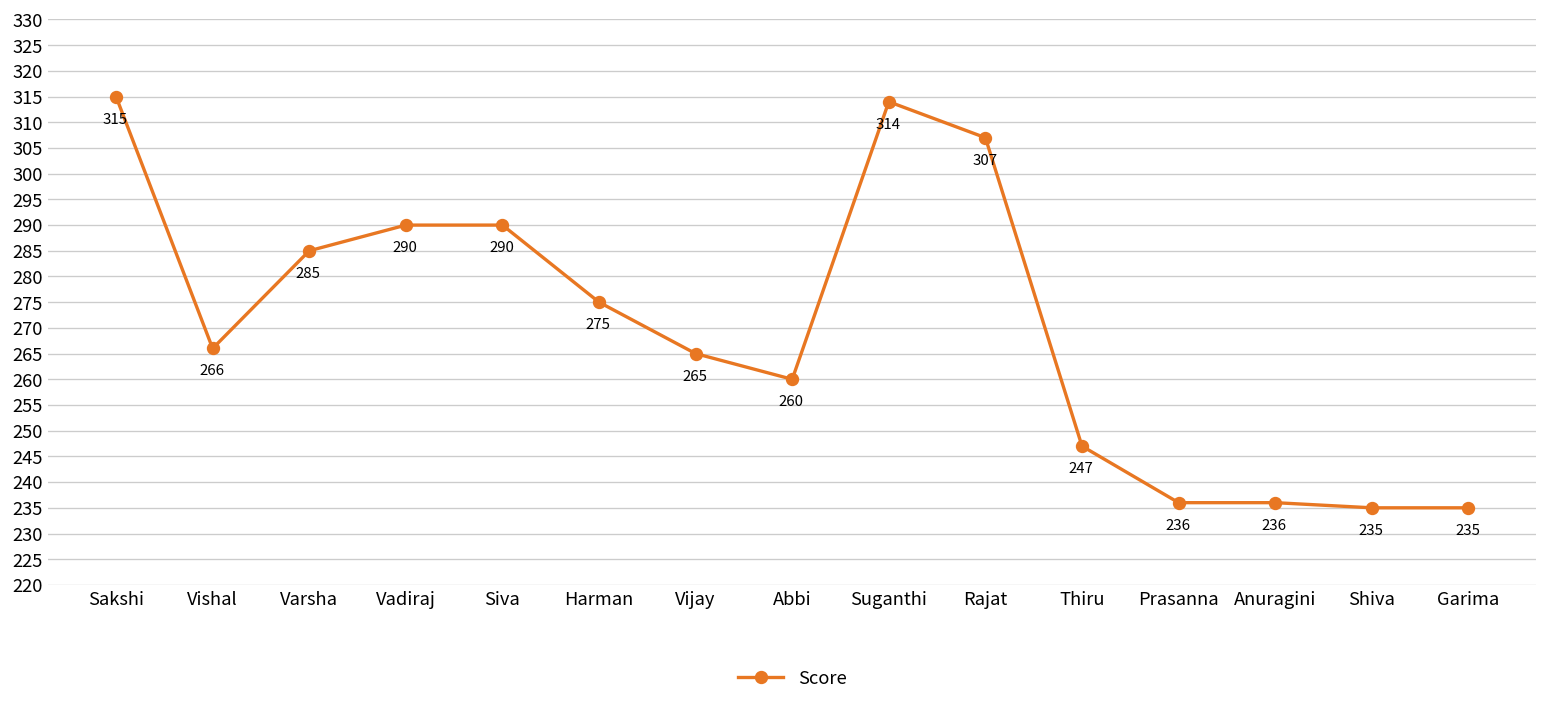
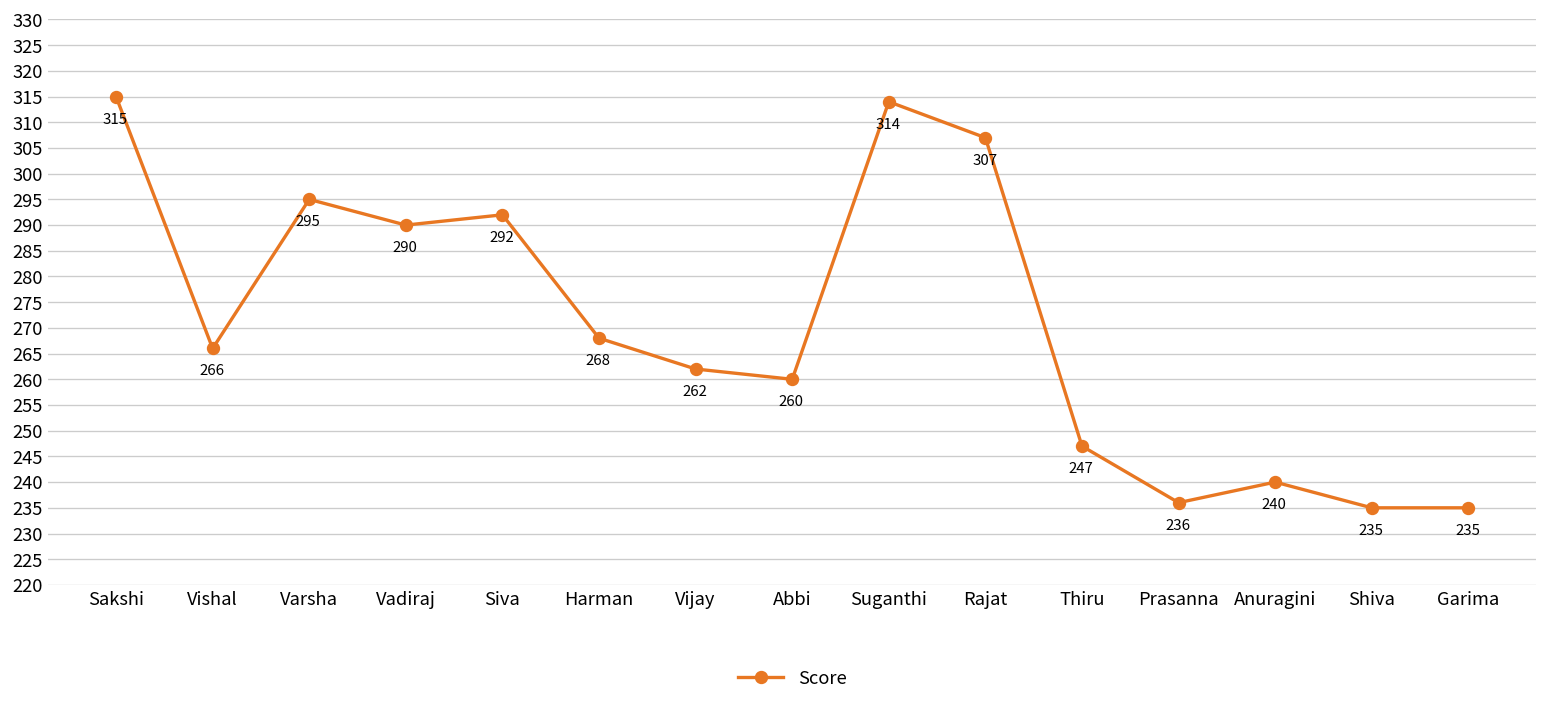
  {
    "Sakshi": 315,
    "Vishal": 266,
-   "Varsha": 285,
+   "Varsha": 295,
    "Vadiraj": 290,
-   "Siva": 290,
-   "Harman": 275,
-   "Vijay": 265,
+   "Siva": 292,
+   "Harman": 268,
+   "Vijay": 262,
    "Abbi": 260,
    "Suganthi": 314,
    "Rajat": 307,
    "Thiru": 247,
    "Prasanna": 236,
-   "Anuragini": 236,
+   "Anuragini": 240,
    "Shiva": 235,
    "Garima": 235
  }
